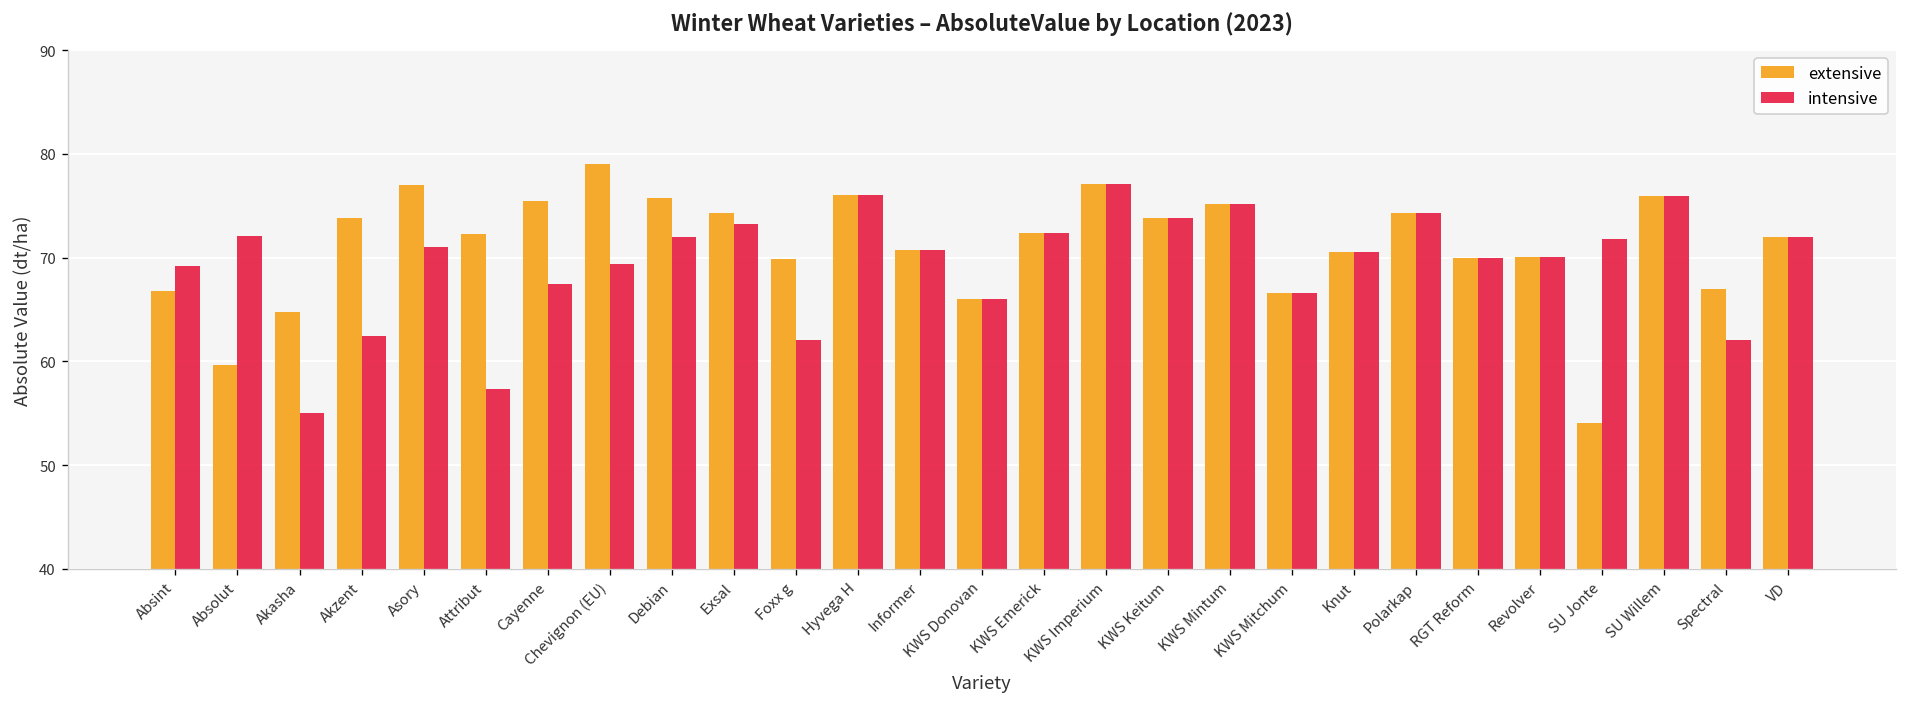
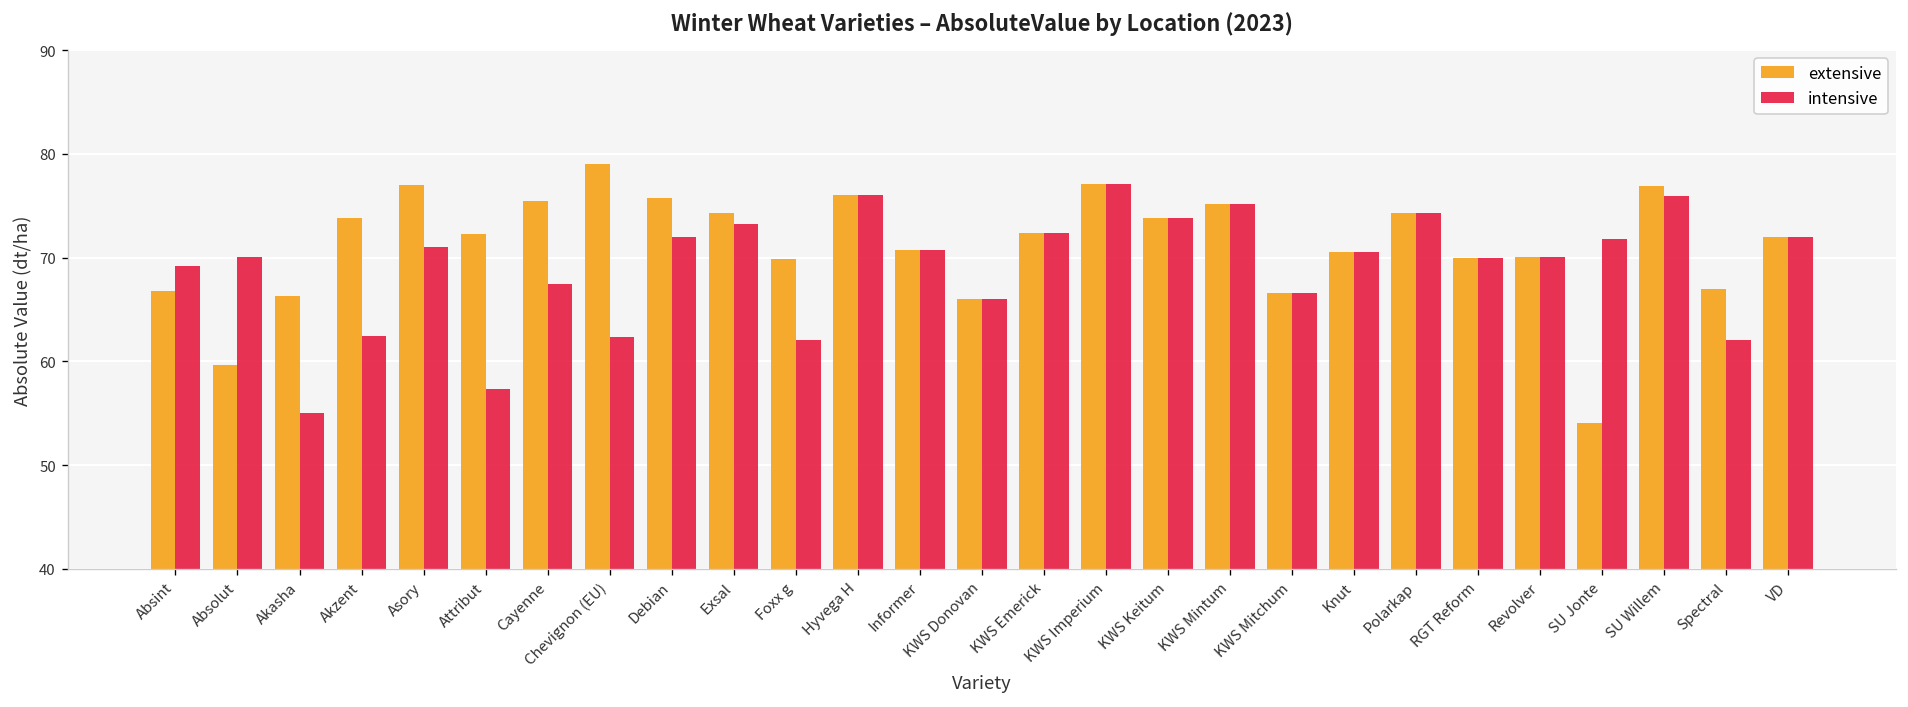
  {
    "extensive": {
      "Absint": 67,
      "Absolut": 60,
-     "Akasha": 65,
+     "Akasha": 66,
      "Akzent": 74,
      "Asory": 77,
      "Attribut": 72,
      "Cayenne": 76,
      "Chevignon (EU)": 79,
      "Debian": 76,
      "Exsal": 74,
      "Foxx g": 70,
      "Hyvega H": 76,
      "Informer": 71,
      "KWS Donovan": 66,
      "KWS Emerick": 72,
      "KWS Imperium": 77,
      "KWS Keitum": 74,
      "KWS Mintum": 75,
      "KWS Mitchum": 67,
      "Knut": 71,
      "Polarkap": 74,
      "RGT Reform": 70,
      "Revolver": 70,
      "SU Jonte": 54,
-     "SU Willem": 76,
+     "SU Willem": 77,
      "Spectral": 67,
      "VD": 72
    },
    "intensive": {
      "Absint": 69,
-     "Absolut": 72,
+     "Absolut": 70,
      "Akasha": 55,
      "Akzent": 62,
      "Asory": 71,
      "Attribut": 57,
      "Cayenne": 68,
-     "Chevignon (EU)": 69,
+     "Chevignon (EU)": 62,
      "Debian": 72,
      "Exsal": 73,
      "Foxx g": 62,
      "Hyvega H": 76,
      "Informer": 71,
      "KWS Donovan": 66,
      "KWS Emerick": 72,
      "KWS Imperium": 77,
      "KWS Keitum": 74,
      "KWS Mintum": 75,
      "KWS Mitchum": 67,
      "Knut": 71,
      "Polarkap": 74,
      "RGT Reform": 70,
      "Revolver": 70,
      "SU Jonte": 72,
      "SU Willem": 76,
      "Spectral": 62,
      "VD": 72
    }
  }
